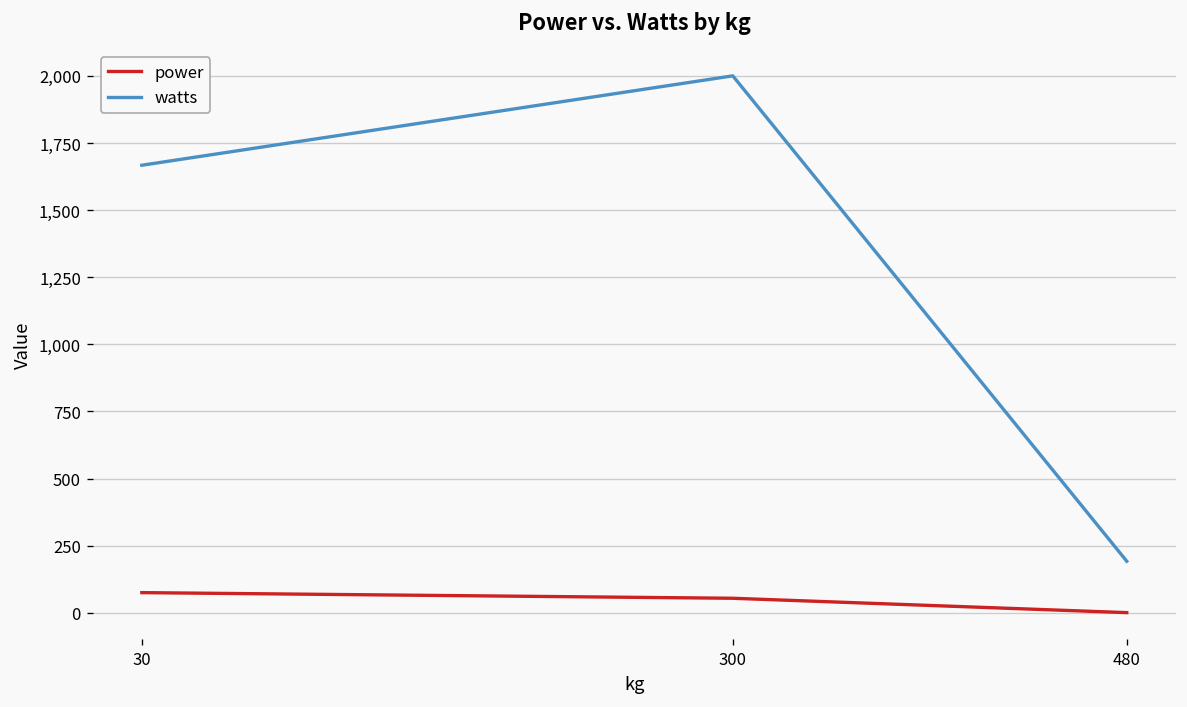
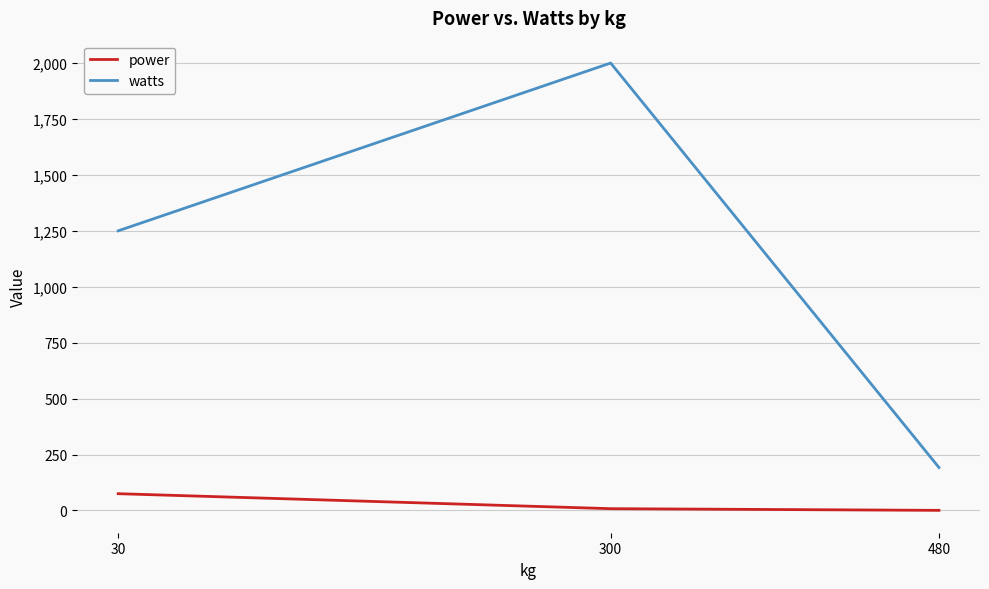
  {
    "power": {
      "30": "80",
-     "300": "50",
+     "300": "10",
      "480": "0"
    },
    "watts": {
-     "30": "1,670",
+     "30": "1,250",
      "300": "2,000",
      "480": "190"
    }
  }
